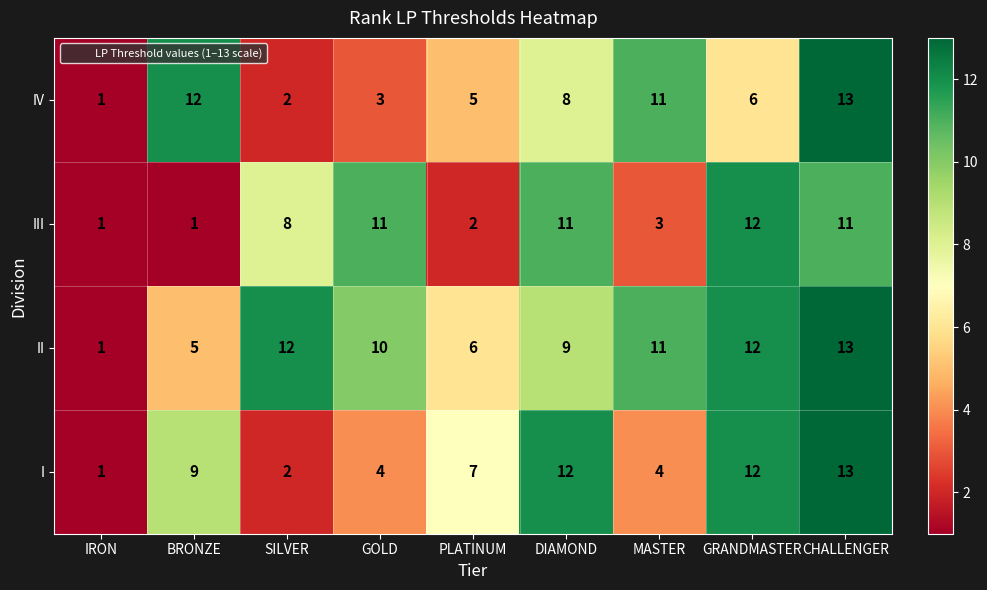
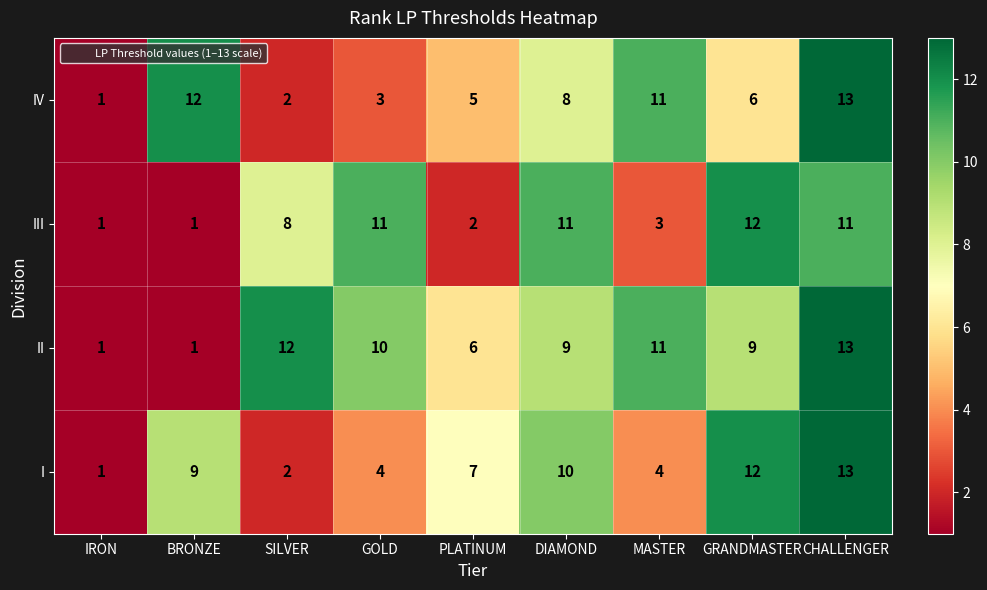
  {
    "IV": {
      "IRON": 1,
      "BRONZE": 12,
      "SILVER": 2,
      "GOLD": 3,
      "PLATINUM": 5,
      "DIAMOND": 8,
      "MASTER": 11,
      "GRANDMASTER": 6,
      "CHALLENGER": 13
    },
    "III": {
      "IRON": 1,
      "BRONZE": 1,
      "SILVER": 8,
      "GOLD": 11,
      "PLATINUM": 2,
      "DIAMOND": 11,
      "MASTER": 3,
      "GRANDMASTER": 12,
      "CHALLENGER": 11
    },
    "II": {
      "IRON": 1,
-     "BRONZE": 5,
+     "BRONZE": 1,
      "SILVER": 12,
      "GOLD": 10,
      "PLATINUM": 6,
      "DIAMOND": 9,
      "MASTER": 11,
-     "GRANDMASTER": 12,
+     "GRANDMASTER": 9,
      "CHALLENGER": 13
    },
    "I": {
      "IRON": 1,
      "BRONZE": 9,
      "SILVER": 2,
      "GOLD": 4,
      "PLATINUM": 7,
-     "DIAMOND": 12,
+     "DIAMOND": 10,
      "MASTER": 4,
      "GRANDMASTER": 12,
      "CHALLENGER": 13
    }
  }
